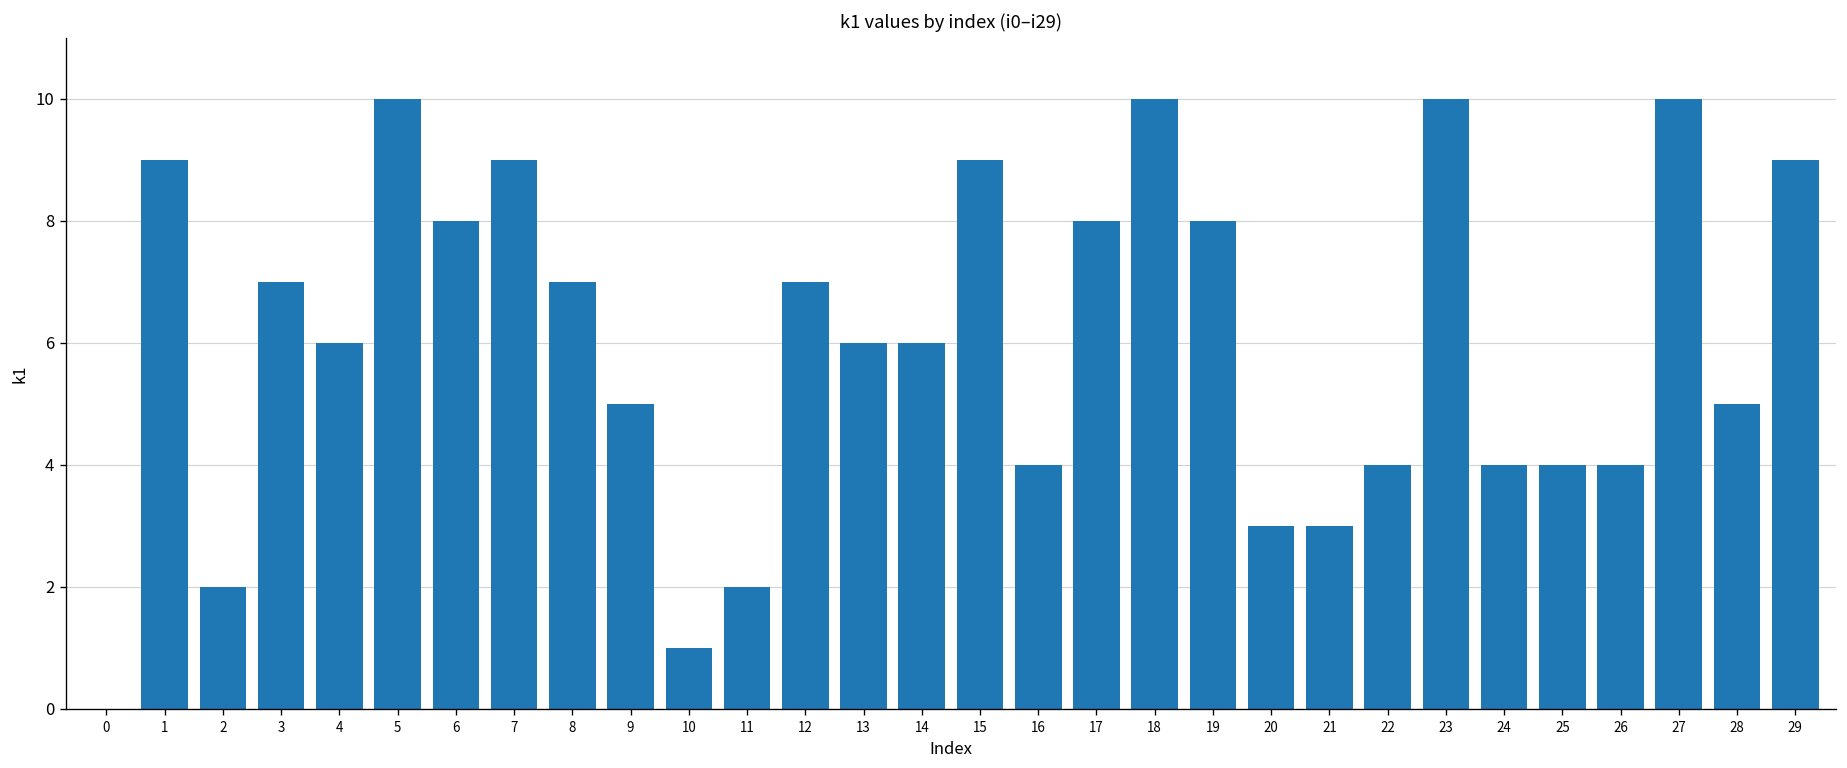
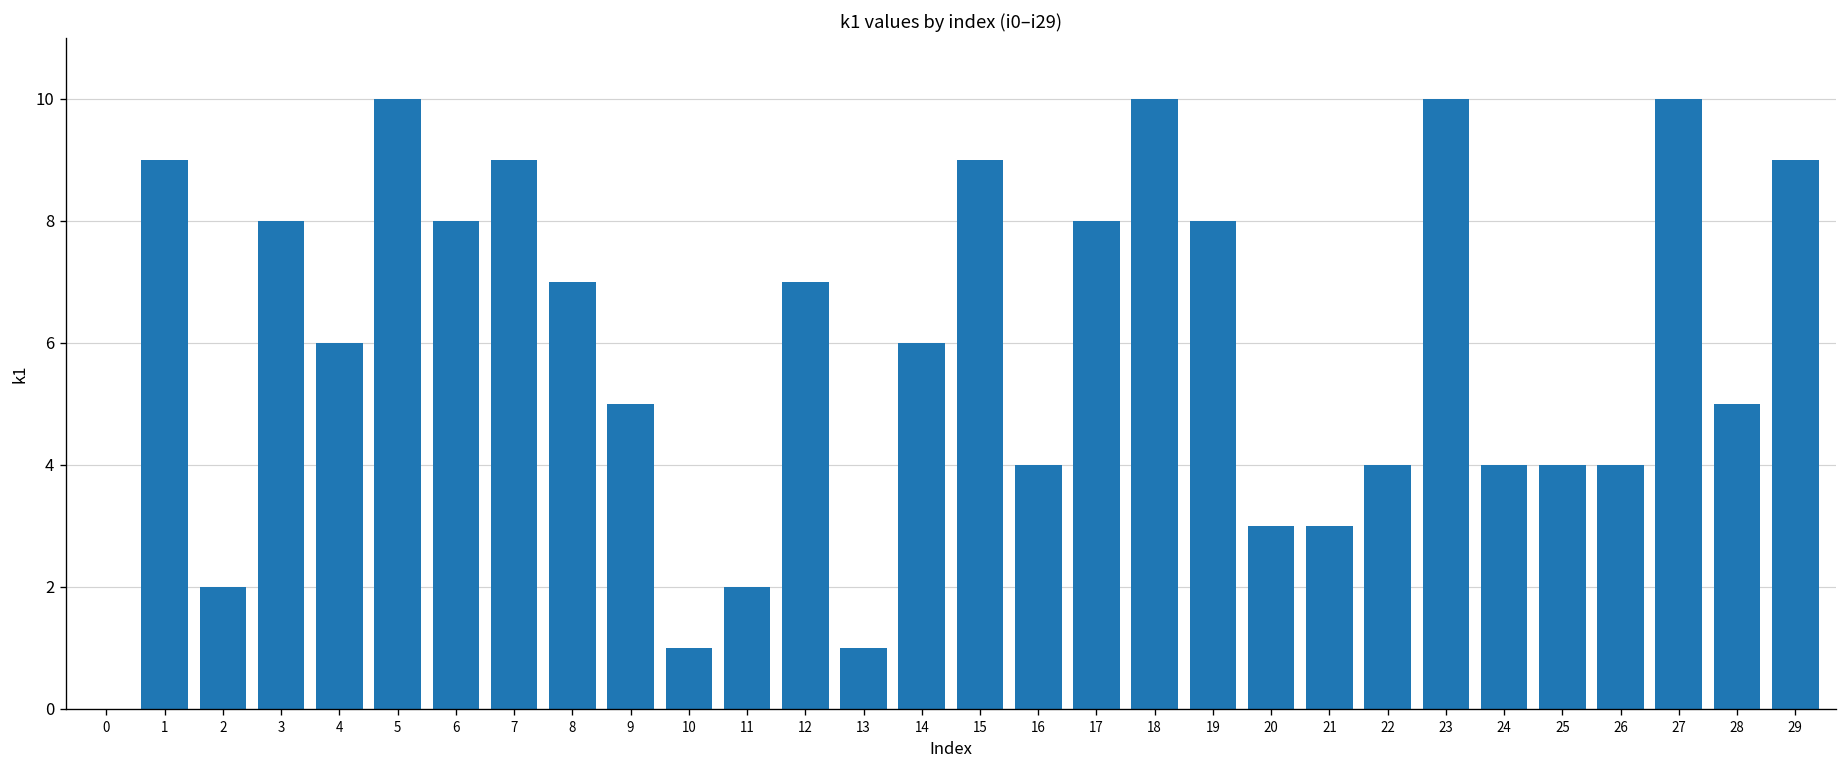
  {
    "0": 0,
    "1": 9,
    "2": 2,
-   "3": 7,
+   "3": 8,
    "4": 6,
    "5": 10,
    "6": 8,
    "7": 9,
    "8": 7,
    "9": 5,
    "10": 1,
    "11": 2,
    "12": 7,
-   "13": 6,
+   "13": 1,
    "14": 6,
    "15": 9,
    "16": 4,
    "17": 8,
    "18": 10,
    "19": 8,
    "20": 3,
    "21": 3,
    "22": 4,
    "23": 10,
    "24": 4,
    "25": 4,
    "26": 4,
    "27": 10,
    "28": 5,
    "29": 9
  }
